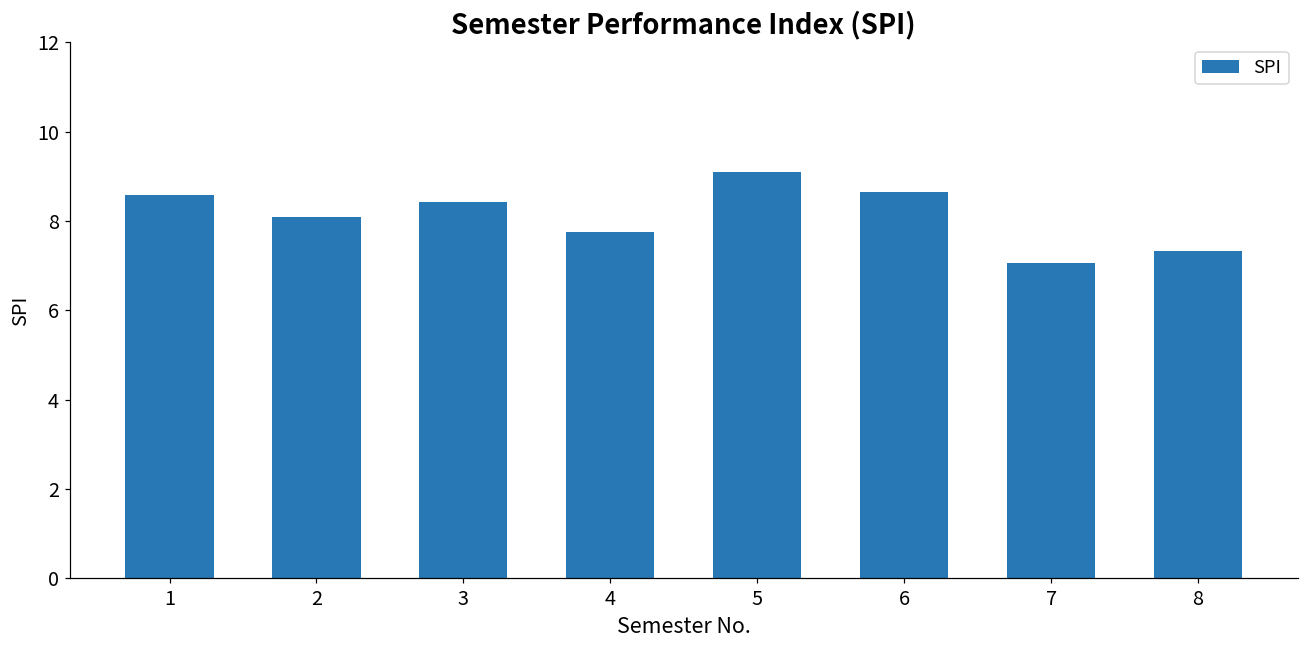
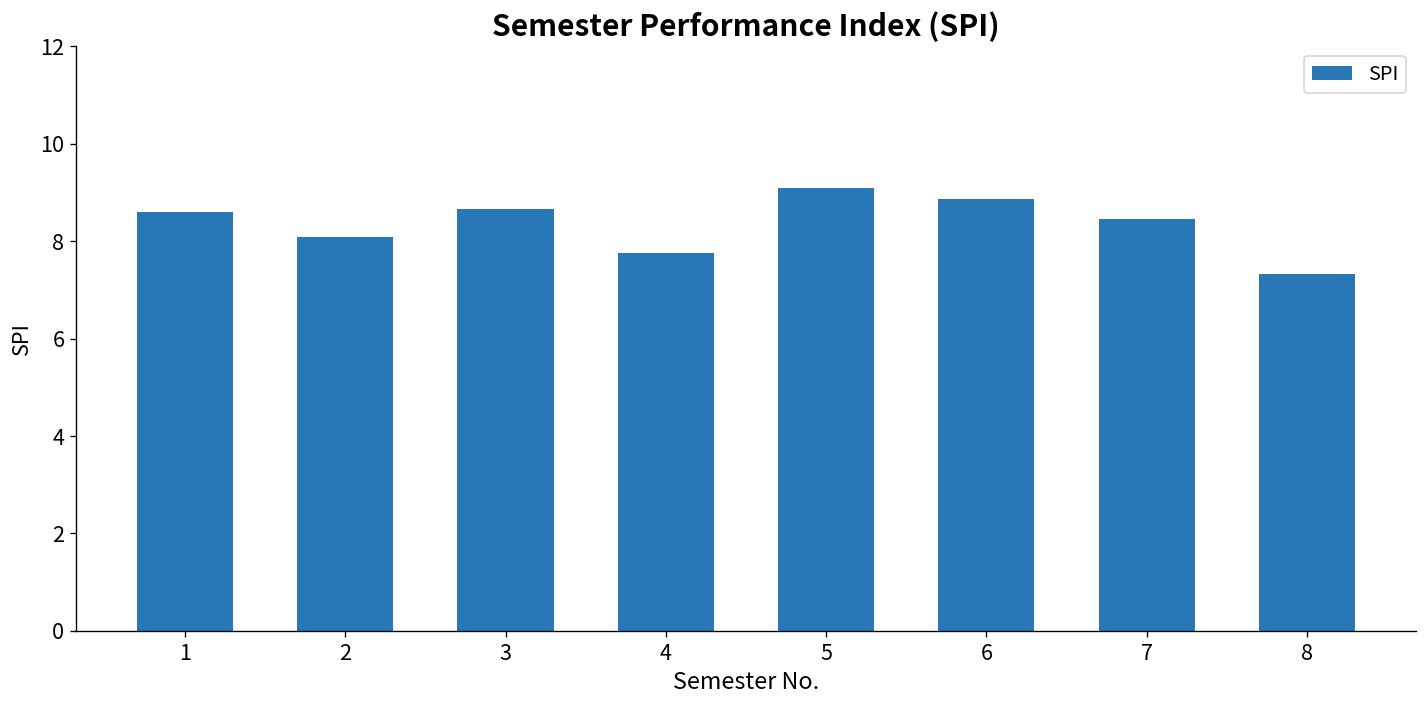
  {
    "1": 8.6,
    "2": 8.1,
-   "3": 8.4,
+   "3": 8.7,
    "4": 7.8,
    "5": 9.1,
-   "6": 8.7,
-   "7": 7.1,
+   "6": 8.9,
+   "7": 8.5,
    "8": 7.3
  }
